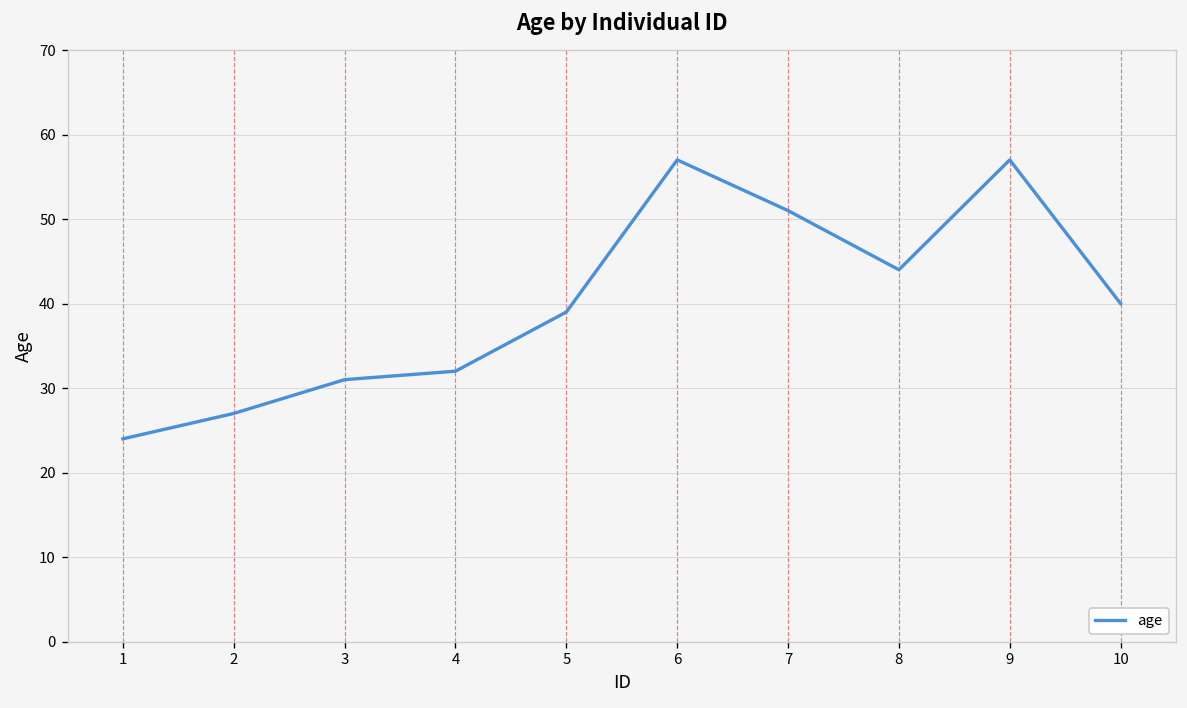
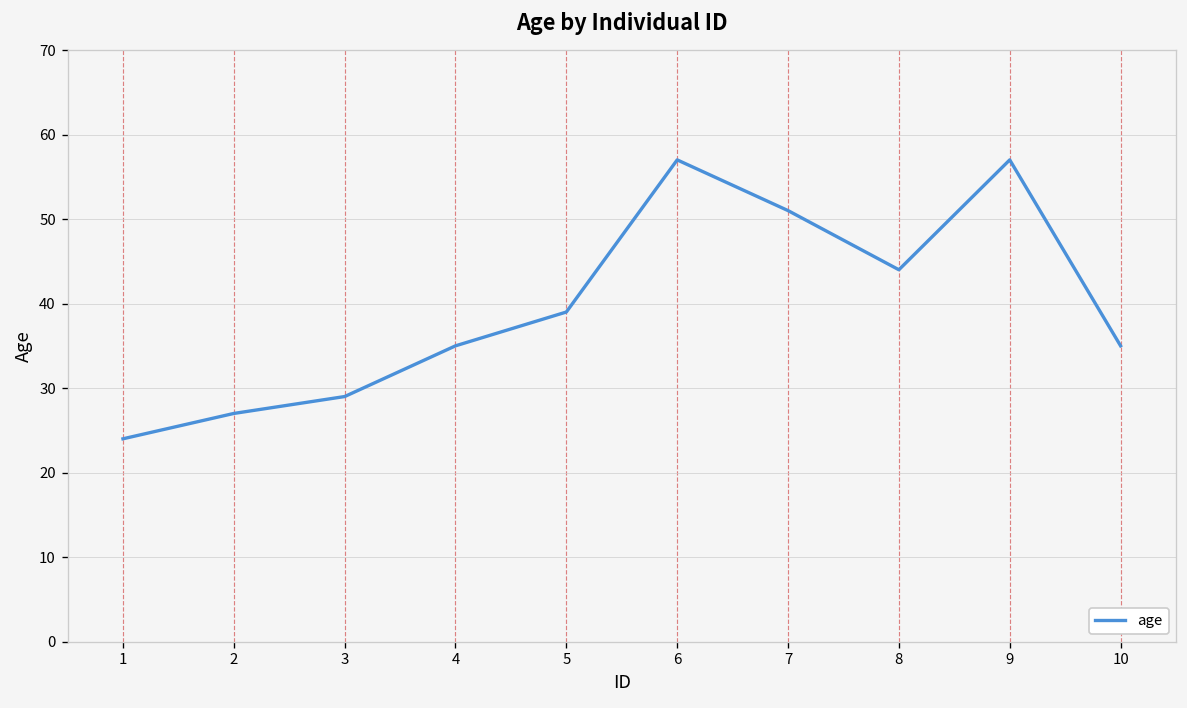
  {
    "1": 24,
    "2": 27,
-   "3": 31,
-   "4": 32,
+   "3": 29,
+   "4": 35,
    "5": 39,
    "6": 57,
    "7": 51,
    "8": 44,
    "9": 57,
-   "10": 40
+   "10": 35
  }
